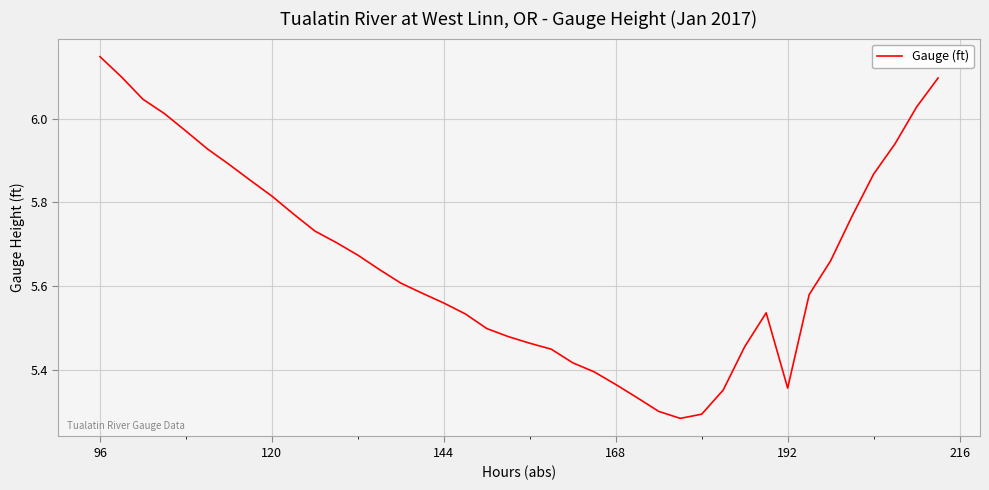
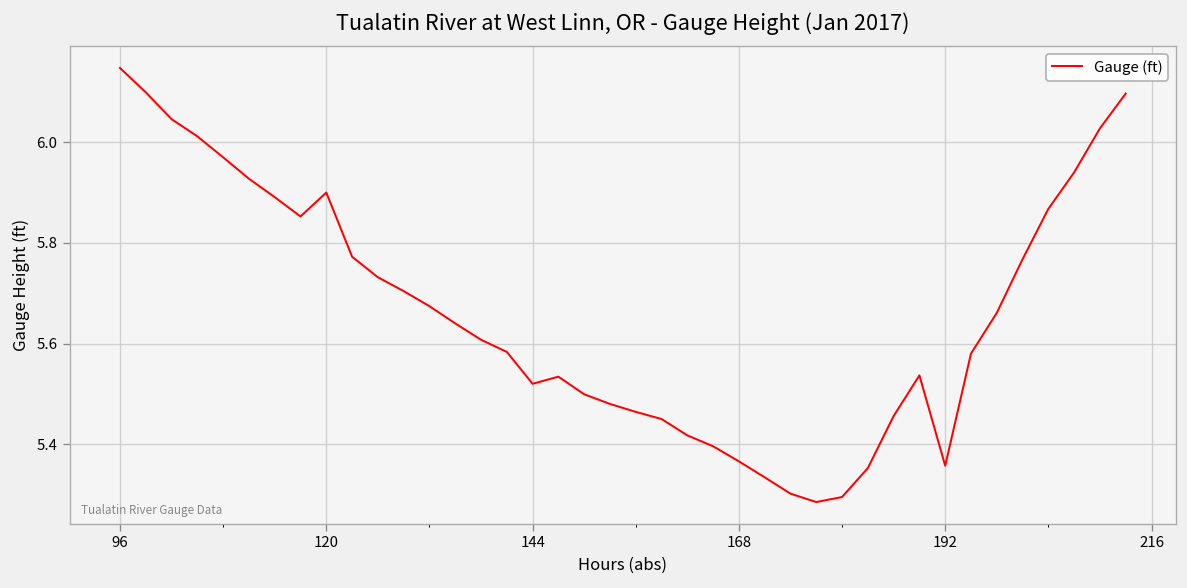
  {
    "96": 6.15,
-   "120": 5.82,
-   "144": 5.56,
+   "120": 5.90,
+   "144": 5.52,
    "168": 5.37,
    "192": 5.36
  }
